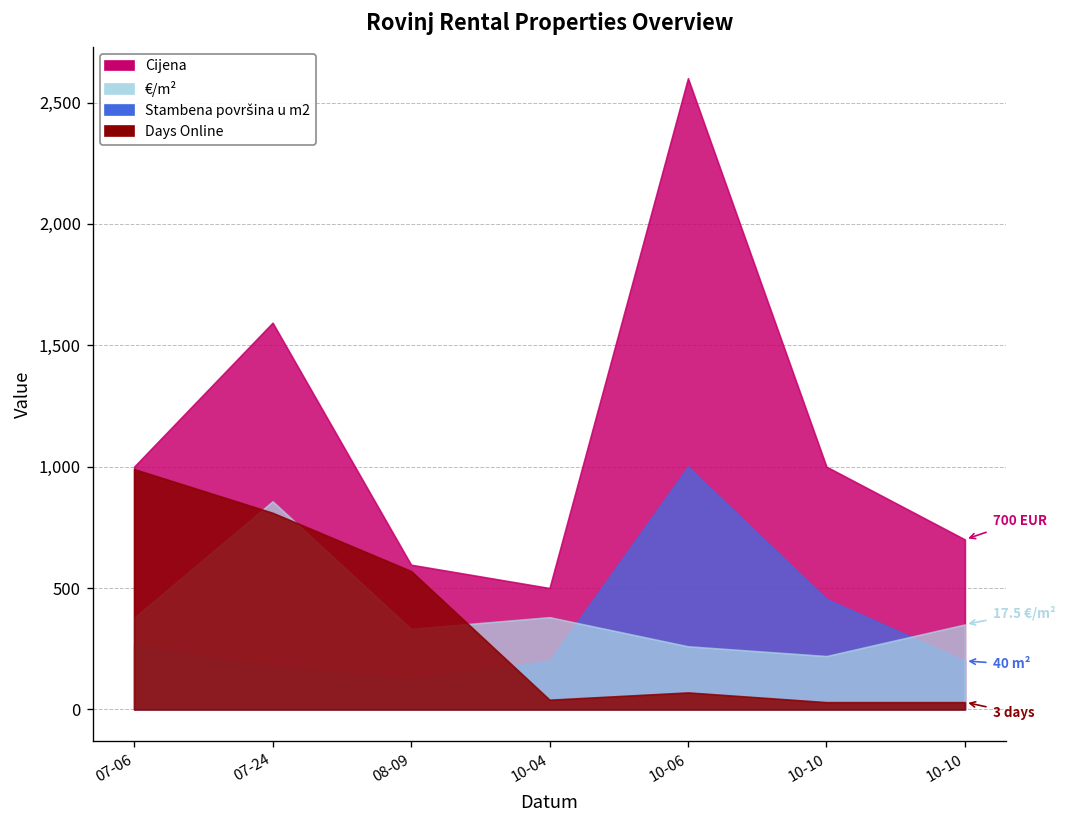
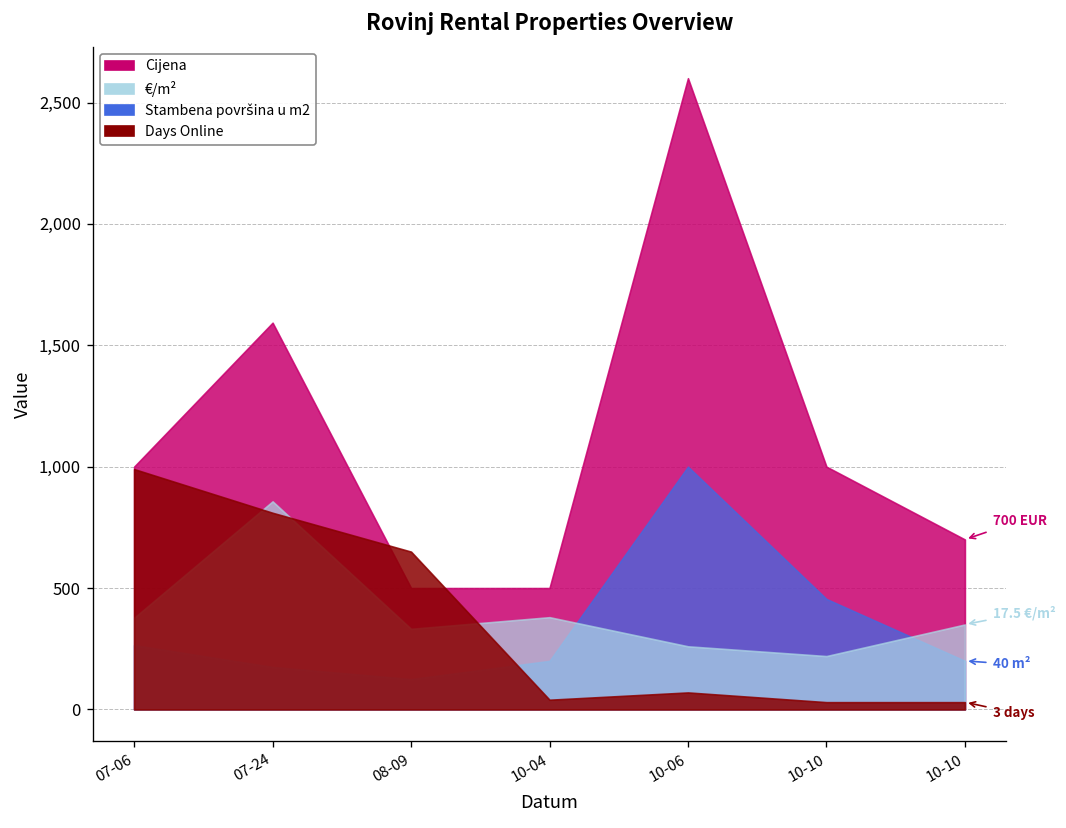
  {
    "Cijena": {
      "07-24": "1,590",
-     "08-09": "600",
+     "08-09": "500",
      "10-04": "500",
      "10-06": "2,600"
    },
    "Stambena površina u m2": {
      "07-06": "270",
      "07-24": "180",
      "08-09": "130",
      "10-04": "200",
      "10-06": "1,000"
    },
    "€/m²": {
      "07-06": "380",
      "07-24": "860",
      "08-09": "330",
      "10-04": "380",
      "10-06": "260"
    },
    "Days Online": {
      "07-24": "810",
-     "08-09": "570",
+     "08-09": "650",
      "10-04": "40",
      "10-06": "70"
    }
  }
